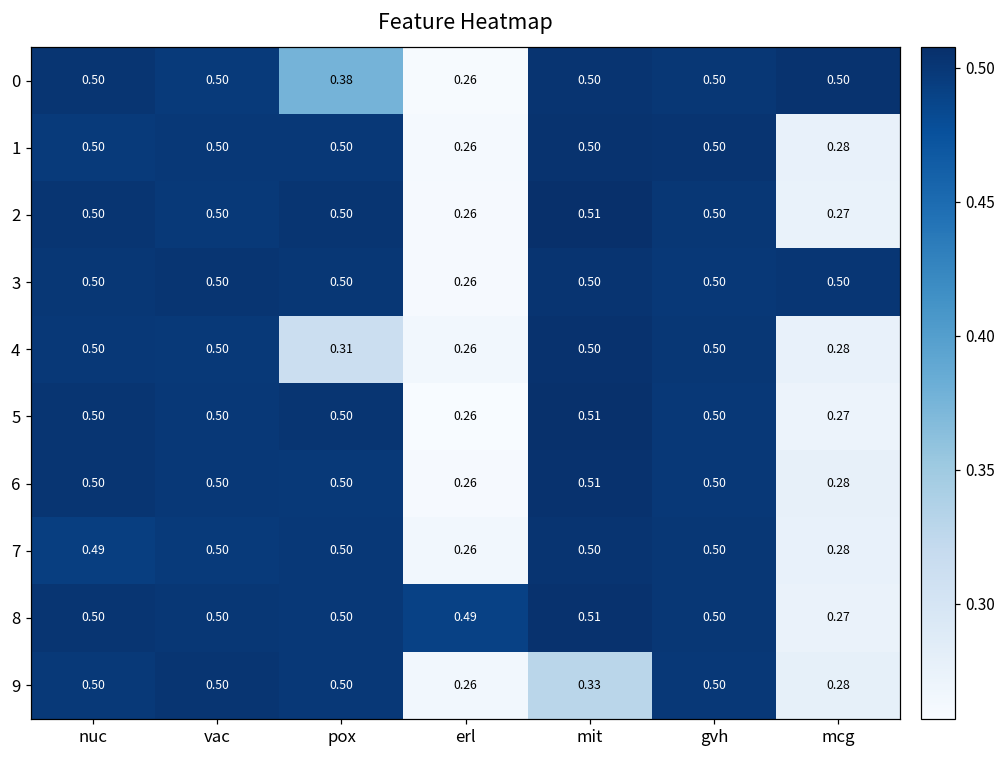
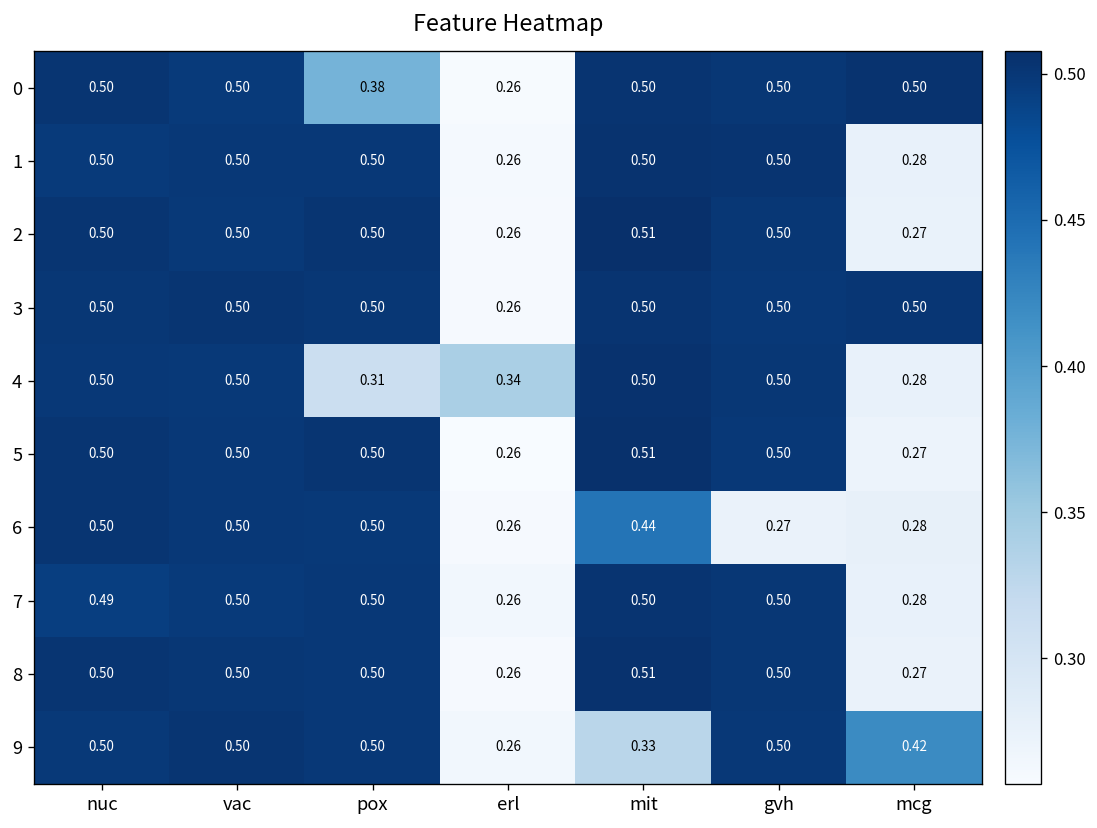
  {
    "0": {
      "nuc": 0.50,
      "vac": 0.50,
      "pox": 0.38,
      "erl": 0.26,
      "mit": 0.50,
      "gvh": 0.50,
      "mcg": 0.50
    },
    "1": {
      "nuc": 0.50,
      "vac": 0.50,
      "pox": 0.50,
      "erl": 0.26,
      "mit": 0.50,
      "gvh": 0.50,
      "mcg": 0.28
    },
    "2": {
      "nuc": 0.50,
      "vac": 0.50,
      "pox": 0.50,
      "erl": 0.26,
      "mit": 0.51,
      "gvh": 0.50,
      "mcg": 0.27
    },
    "3": {
      "nuc": 0.50,
      "vac": 0.50,
      "pox": 0.50,
      "erl": 0.26,
      "mit": 0.50,
      "gvh": 0.50,
      "mcg": 0.50
    },
    "4": {
      "nuc": 0.50,
      "vac": 0.50,
      "pox": 0.31,
-     "erl": 0.26,
+     "erl": 0.34,
      "mit": 0.50,
      "gvh": 0.50,
      "mcg": 0.28
    },
    "5": {
      "nuc": 0.50,
      "vac": 0.50,
      "pox": 0.50,
      "erl": 0.26,
      "mit": 0.51,
      "gvh": 0.50,
      "mcg": 0.27
    },
    "6": {
      "nuc": 0.50,
      "vac": 0.50,
      "pox": 0.50,
      "erl": 0.26,
-     "mit": 0.51,
-     "gvh": 0.50,
+     "mit": 0.44,
+     "gvh": 0.27,
      "mcg": 0.28
    },
    "7": {
      "nuc": 0.49,
      "vac": 0.50,
      "pox": 0.50,
      "erl": 0.26,
      "mit": 0.50,
      "gvh": 0.50,
      "mcg": 0.28
    },
    "8": {
      "nuc": 0.50,
      "vac": 0.50,
      "pox": 0.50,
-     "erl": 0.49,
+     "erl": 0.26,
      "mit": 0.51,
      "gvh": 0.50,
      "mcg": 0.27
    },
    "9": {
      "nuc": 0.50,
      "vac": 0.50,
      "pox": 0.50,
      "erl": 0.26,
      "mit": 0.33,
      "gvh": 0.50,
-     "mcg": 0.28
+     "mcg": 0.42
    }
  }
